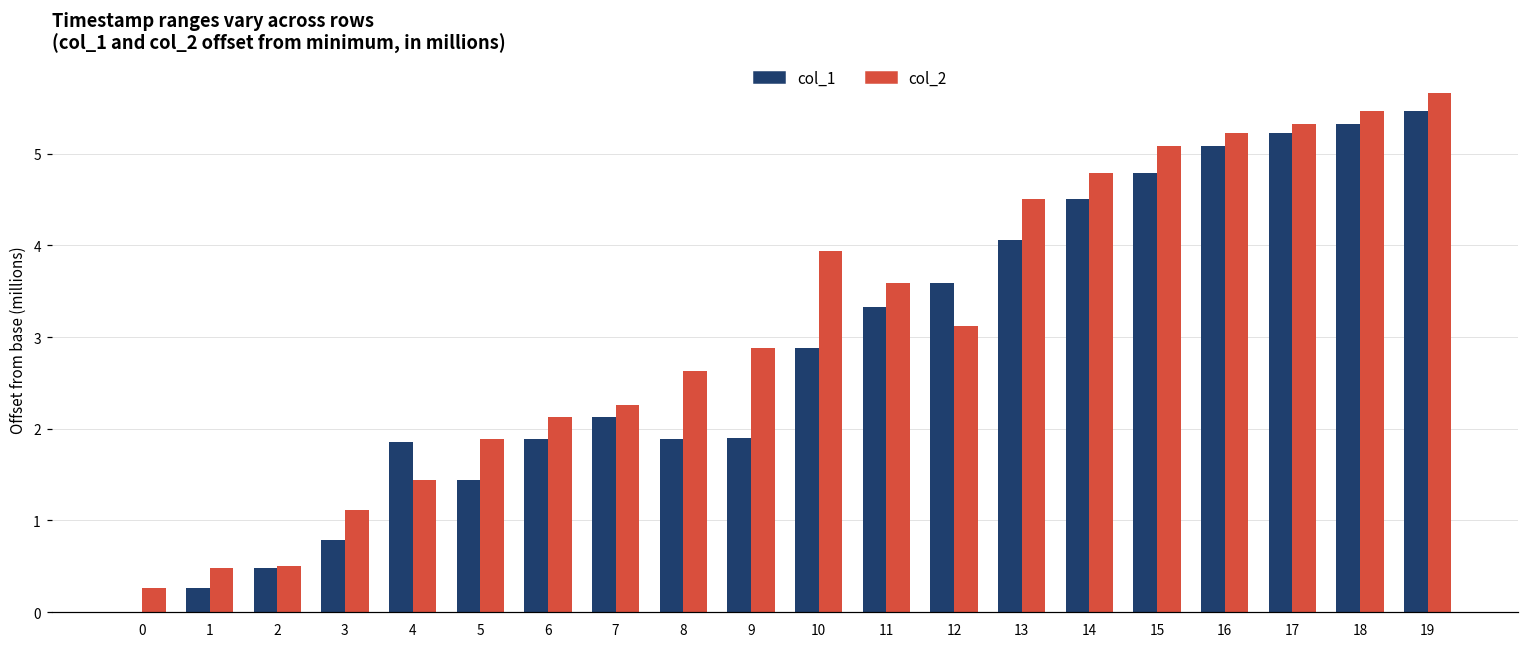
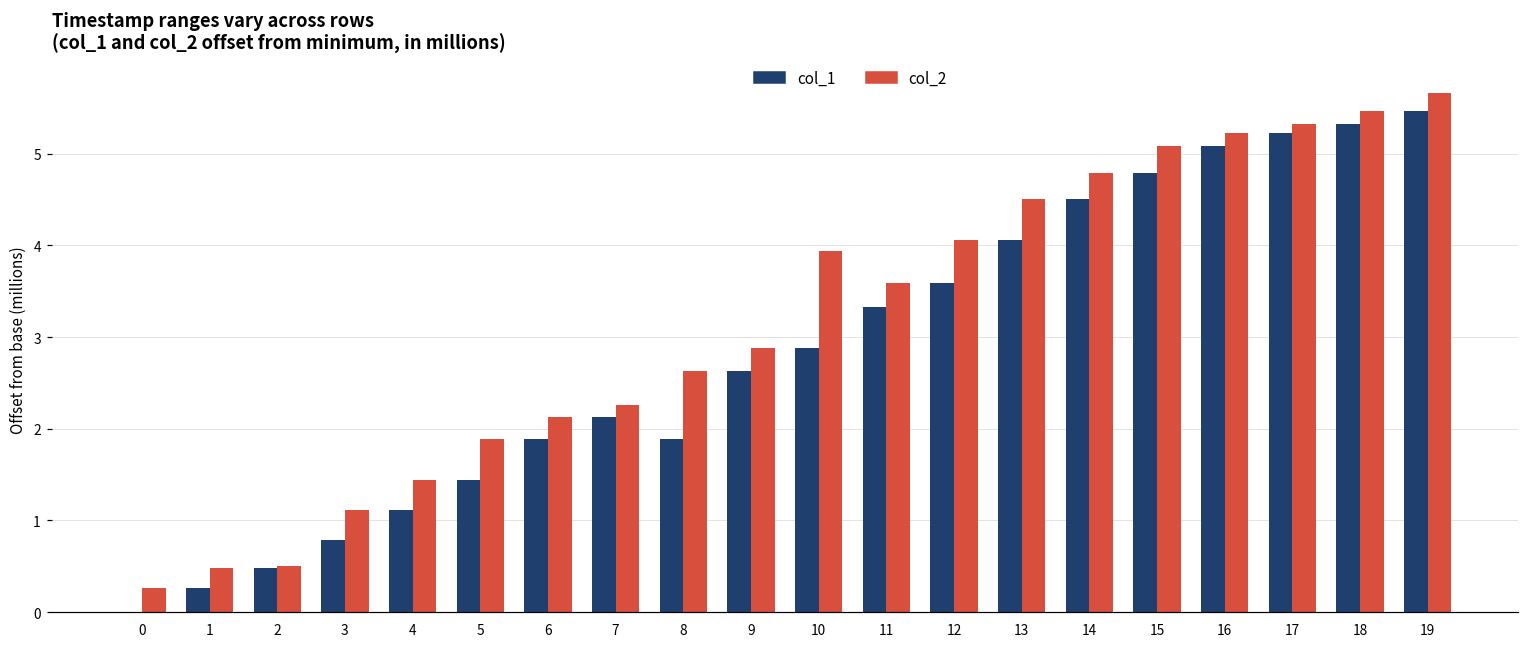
  {
    "col_1": {
      "0": 0.0,
      "1": 0.3,
      "2": 0.5,
      "3": 0.8,
-     "4": 1.9,
+     "4": 1.1,
      "5": 1.4,
      "6": 1.9,
      "7": 2.1,
      "8": 1.9,
-     "9": 1.9,
+     "9": 2.6,
      "10": 2.9,
      "11": 3.3,
      "12": 3.6,
      "13": 4.1,
      "14": 4.5,
      "15": 4.8,
      "16": 5.1,
      "17": 5.2,
      "18": 5.3,
      "19": 5.5
    },
    "col_2": {
      "0": 0.3,
      "1": 0.5,
      "2": 0.5,
      "3": 1.1,
      "4": 1.4,
      "5": 1.9,
      "6": 2.1,
      "7": 2.3,
      "8": 2.6,
      "9": 2.9,
      "10": 3.9,
      "11": 3.6,
-     "12": 3.1,
+     "12": 4.1,
      "13": 4.5,
      "14": 4.8,
      "15": 5.1,
      "16": 5.2,
      "17": 5.3,
      "18": 5.5,
      "19": 5.7
    }
  }
